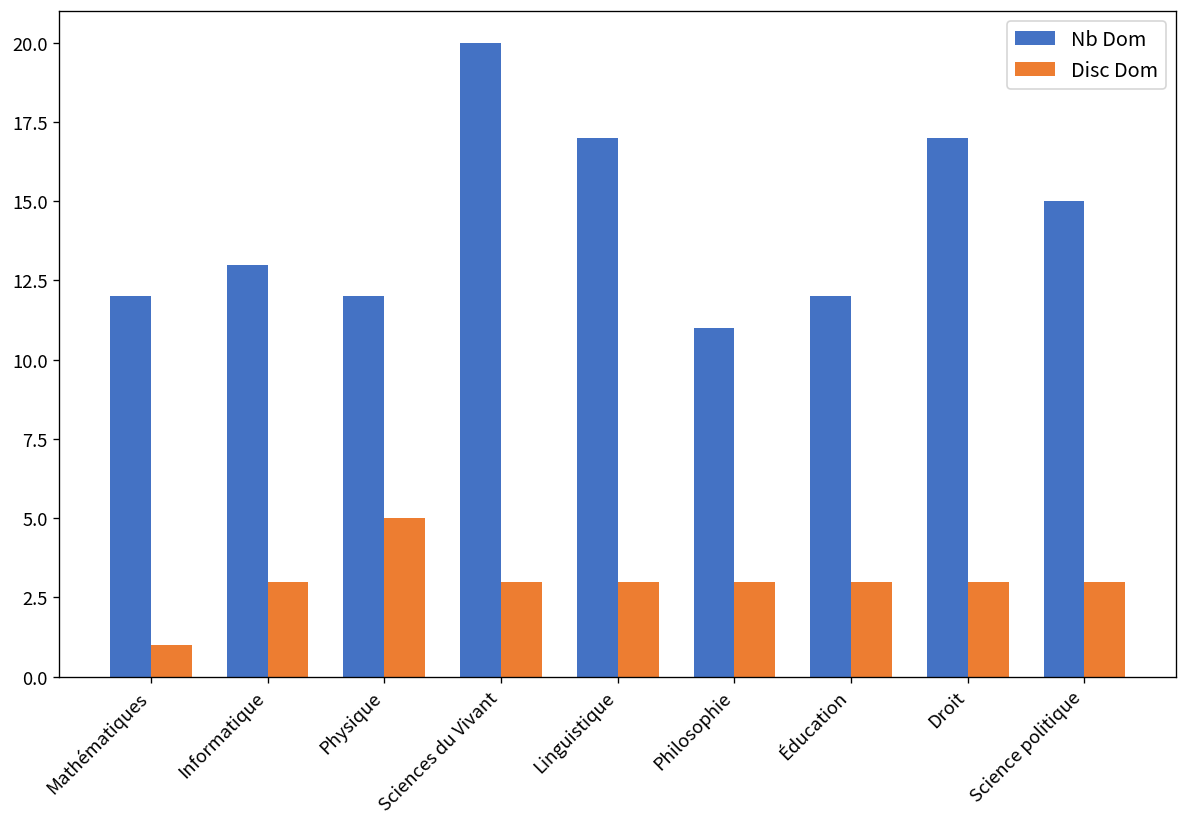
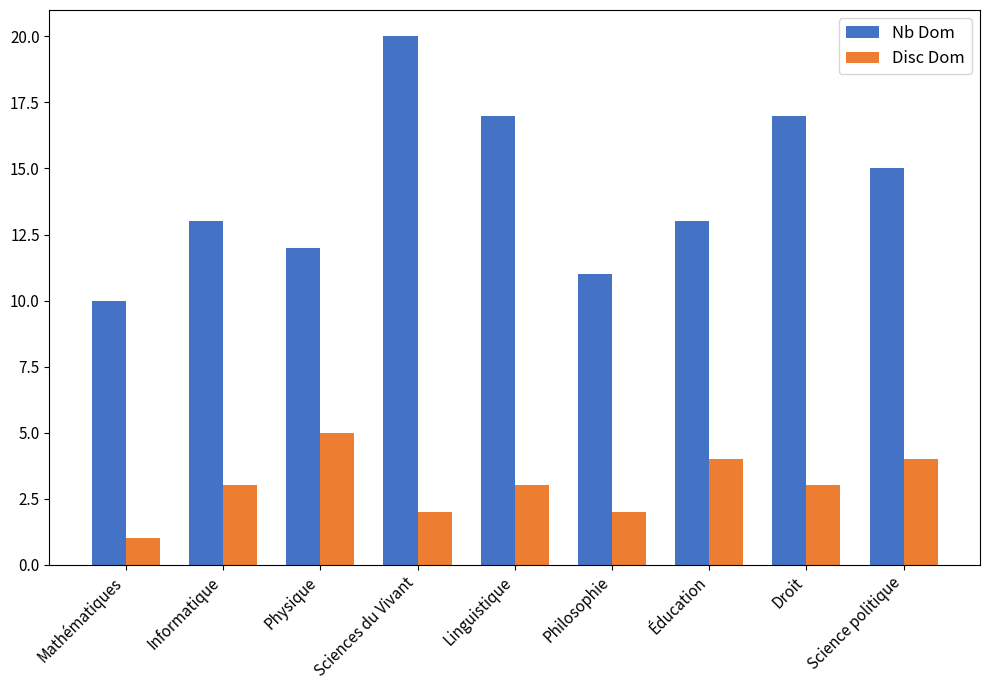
  {
    "Nb Dom": {
-     "Mathématiques": 12,
+     "Mathématiques": 10,
      "Informatique": 13,
      "Physique": 12,
      "Sciences du Vivant": 20,
      "Linguistique": 17,
      "Philosophie": 11,
-     "Éducation": 12,
+     "Éducation": 13,
      "Droit": 17,
      "Science politique": 15
    },
    "Disc Dom": {
      "Mathématiques": 1,
      "Informatique": 3,
      "Physique": 5,
-     "Sciences du Vivant": 3,
+     "Sciences du Vivant": 2,
      "Linguistique": 3,
-     "Philosophie": 3,
-     "Éducation": 3,
+     "Philosophie": 2,
+     "Éducation": 4,
      "Droit": 3,
-     "Science politique": 3
+     "Science politique": 4
    }
  }
